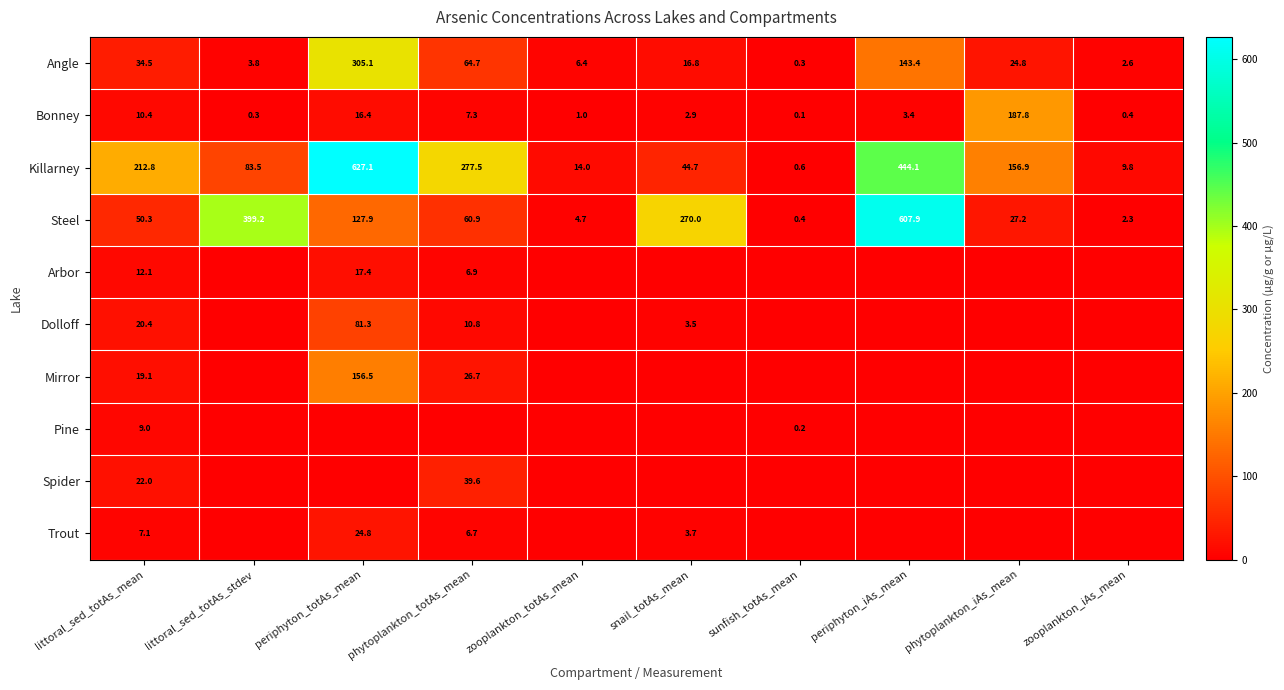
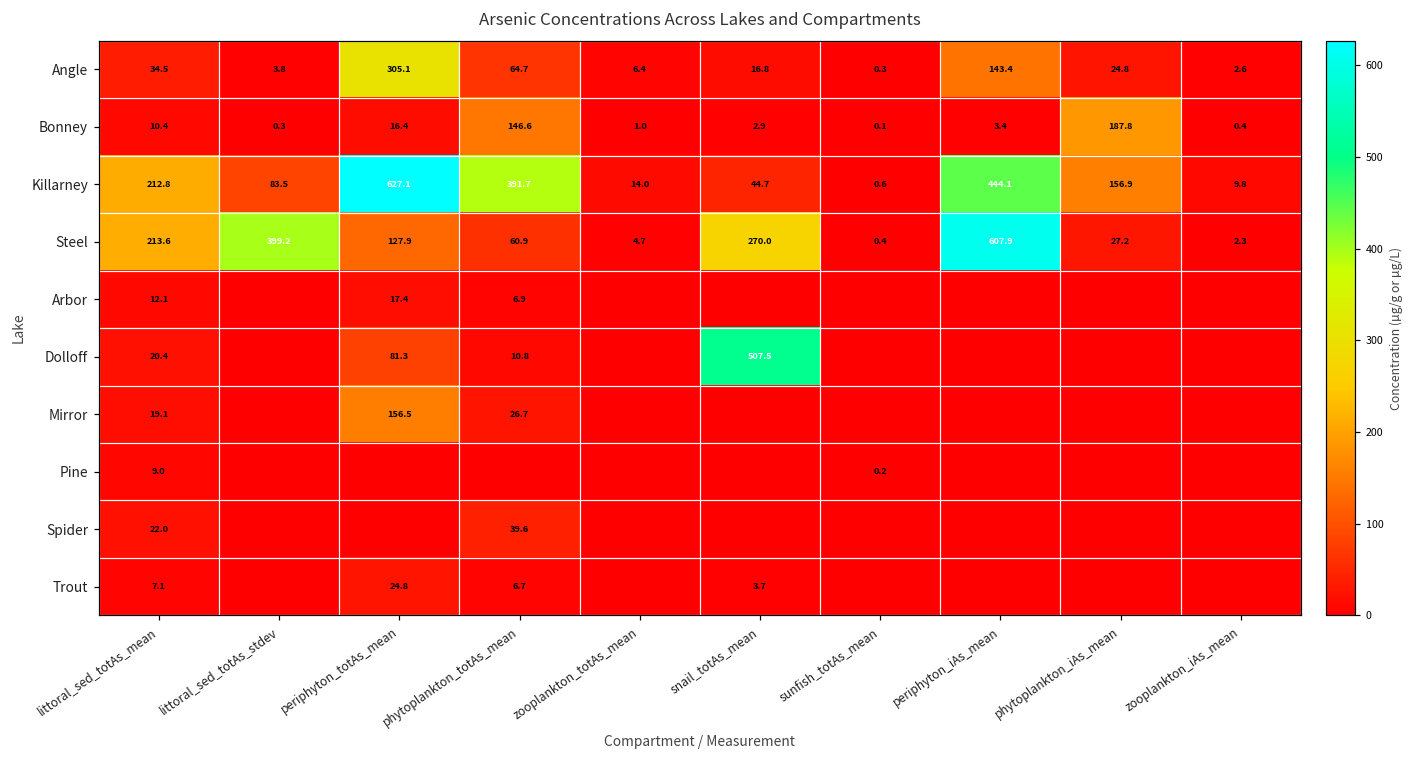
  {
    "Angle": {
      "littoral_sed_totAs_mean": 34.5,
      "littoral_sed_totAs_stdev": 3.8,
      "periphyton_totAs_mean": 305.1,
      "phytoplankton_totAs_mean": 64.7,
      "zooplankton_totAs_mean": 6.4,
      "snail_totAs_mean": 16.8,
      "sunfish_totAs_mean": 0.3,
      "periphyton_iAs_mean": 143.4,
      "phytoplankton_iAs_mean": 24.8,
      "zooplankton_iAs_mean": 2.6
    },
    "Bonney": {
      "littoral_sed_totAs_mean": 10.4,
      "littoral_sed_totAs_stdev": 0.3,
      "periphyton_totAs_mean": 16.4,
-     "phytoplankton_totAs_mean": 7.3,
+     "phytoplankton_totAs_mean": 146.6,
      "zooplankton_totAs_mean": 1.0,
      "snail_totAs_mean": 2.9,
      "sunfish_totAs_mean": 0.1,
      "periphyton_iAs_mean": 3.4,
      "phytoplankton_iAs_mean": 187.8,
      "zooplankton_iAs_mean": 0.4
    },
    "Killarney": {
      "littoral_sed_totAs_mean": 212.8,
      "littoral_sed_totAs_stdev": 83.5,
      "periphyton_totAs_mean": 627.1,
-     "phytoplankton_totAs_mean": 277.5,
+     "phytoplankton_totAs_mean": 391.7,
      "zooplankton_totAs_mean": 14.0,
      "snail_totAs_mean": 44.7,
      "sunfish_totAs_mean": 0.6,
      "periphyton_iAs_mean": 444.1,
      "phytoplankton_iAs_mean": 156.9,
      "zooplankton_iAs_mean": 9.8
    },
    "Steel": {
-     "littoral_sed_totAs_mean": 50.3,
+     "littoral_sed_totAs_mean": 213.6,
      "littoral_sed_totAs_stdev": 399.2,
      "periphyton_totAs_mean": 127.9,
      "phytoplankton_totAs_mean": 60.9,
      "zooplankton_totAs_mean": 4.7,
      "snail_totAs_mean": 270.0,
      "sunfish_totAs_mean": 0.4,
      "periphyton_iAs_mean": 607.9,
      "phytoplankton_iAs_mean": 27.2,
      "zooplankton_iAs_mean": 2.3
    },
    "Arbor": {
      "littoral_sed_totAs_mean": 12.1,
      "periphyton_totAs_mean": 17.4,
      "phytoplankton_totAs_mean": 6.9
    },
    "Dolloff": {
      "littoral_sed_totAs_mean": 20.4,
      "periphyton_totAs_mean": 81.3,
      "phytoplankton_totAs_mean": 10.8,
-     "snail_totAs_mean": 3.5
+     "snail_totAs_mean": 507.5
    },
    "Mirror": {
      "littoral_sed_totAs_mean": 19.1,
      "periphyton_totAs_mean": 156.5,
      "phytoplankton_totAs_mean": 26.7
    },
    "Pine": {
      "littoral_sed_totAs_mean": 9.0,
      "sunfish_totAs_mean": 0.2
    },
    "Spider": {
      "littoral_sed_totAs_mean": 22.0,
      "phytoplankton_totAs_mean": 39.6
    },
    "Trout": {
      "littoral_sed_totAs_mean": 7.1,
      "periphyton_totAs_mean": 24.8,
      "phytoplankton_totAs_mean": 6.7,
      "snail_totAs_mean": 3.7
    }
  }
